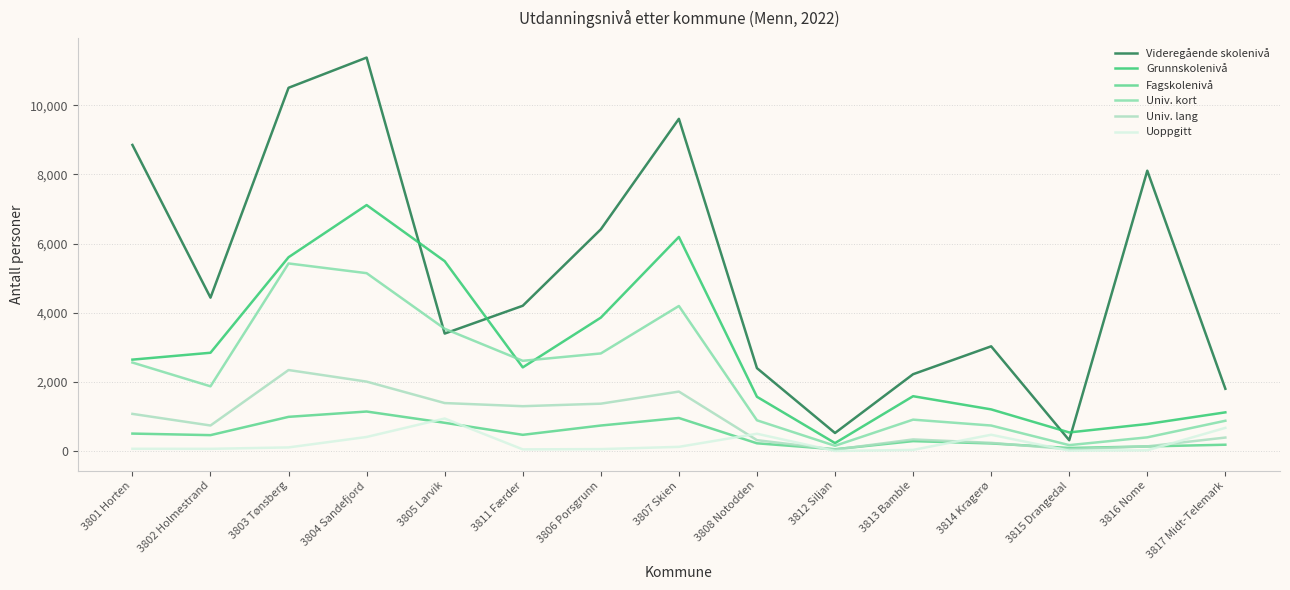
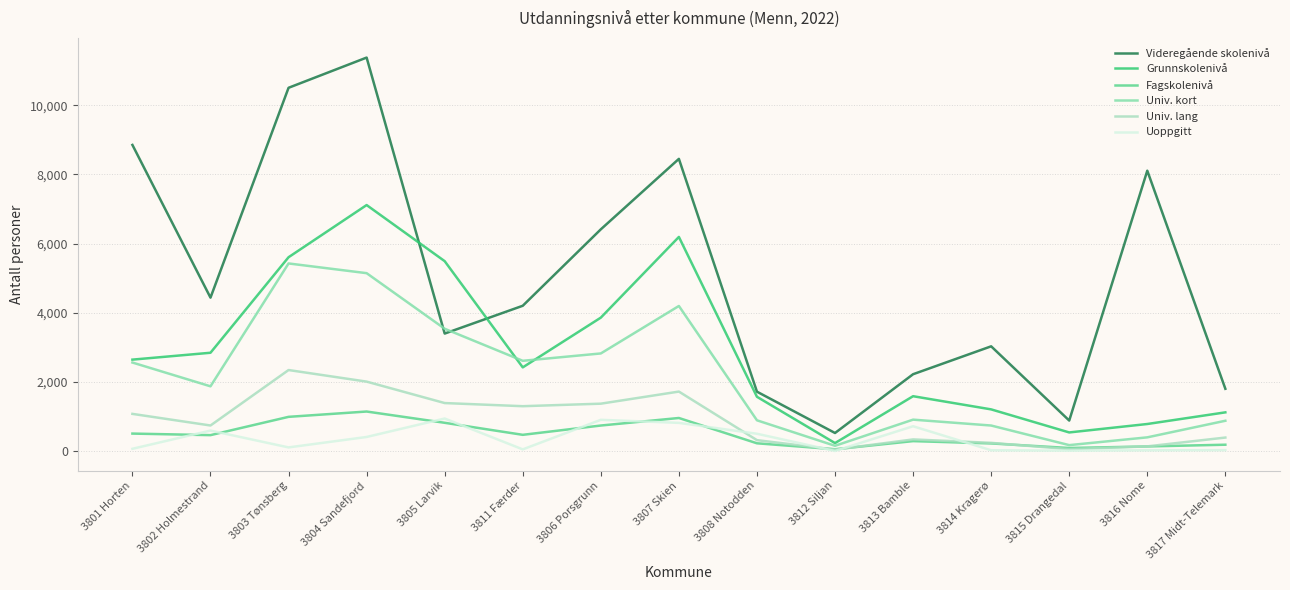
  {
    "Videregående skolenivå": {
      "3801 Horten": "8,900",
      "3802 Holmestrand": "4,400",
      "3803 Tønsberg": "10,500",
      "3804 Sandefjord": "11,400",
      "3805 Larvik": "3,400",
      "3811 Færder": "4,200",
      "3806 Porsgrunn": "6,400",
-     "3807 Skien": "9,600",
-     "3808 Notodden": "2,400",
+     "3807 Skien": "8,500",
+     "3808 Notodden": "1,700",
      "3812 Siljan": "500",
      "3813 Bamble": "2,200",
      "3814 Kragerø": "3,000",
-     "3815 Drangedal": "300",
+     "3815 Drangedal": "900",
      "3816 Nome": "8,100",
      "3817 Midt-Telemark": "1,800"
    },
    "Uoppgitt": {
      "3801 Horten": "100",
-     "3802 Holmestrand": "100",
+     "3802 Holmestrand": "600",
      "3803 Tønsberg": "100",
      "3804 Sandefjord": "400",
      "3805 Larvik": "900",
      "3811 Færder": "0",
-     "3806 Porsgrunn": "100",
-     "3807 Skien": "100",
+     "3806 Porsgrunn": "900",
+     "3807 Skien": "800",
      "3808 Notodden": "500",
-     "3813 Bamble": "0",
-     "3814 Kragerø": "500",
+     "3813 Bamble": "700",
+     "3814 Kragerø": "0",
      "3816 Nome": "0",
-     "3817 Midt-Telemark": "700"
+     "3817 Midt-Telemark": "0"
    }
  }
